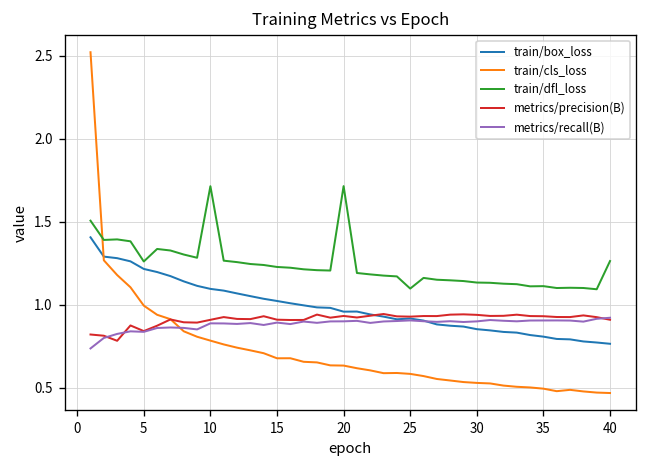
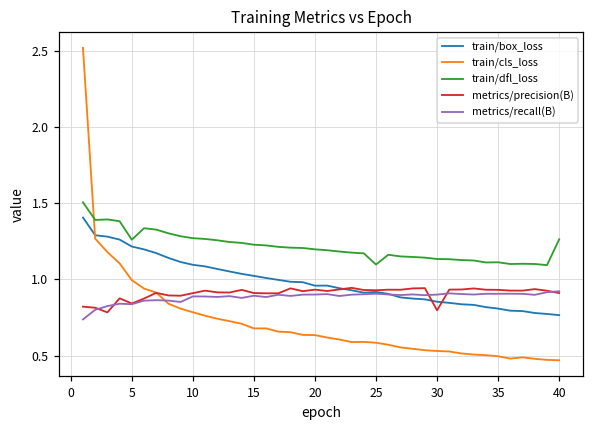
  {
    "train/box_loss": {
      "5": 1.22,
      "10": 1.10,
      "15": 1.02,
      "20": 0.96,
      "30": 0.85,
      "35": 0.81,
      "40": 0.77
    },
    "train/cls_loss": {
      "5": 1.00,
      "10": 0.78,
      "15": 0.68,
      "20": 0.63,
      "25": 0.58,
      "30": 0.53,
      "35": 0.50,
      "40": 0.47
    },
    "train/dfl_loss": {
      "5": 1.26,
-     "10": 1.71,
+     "10": 1.27,
      "15": 1.23,
-     "20": 1.71,
+     "20": 1.20,
      "25": 1.10,
      "30": 1.13,
      "35": 1.11,
      "40": 1.26
    },
    "metrics/precision(B)": {
      "10": 0.91,
      "20": 0.93,
-     "30": 0.94,
+     "30": 0.80,
      "35": 0.93
    },
    "metrics/recall(B)": {
      "10": 0.89,
      "20": 0.90,
      "30": 0.90,
      "35": 0.91
    }
  }
